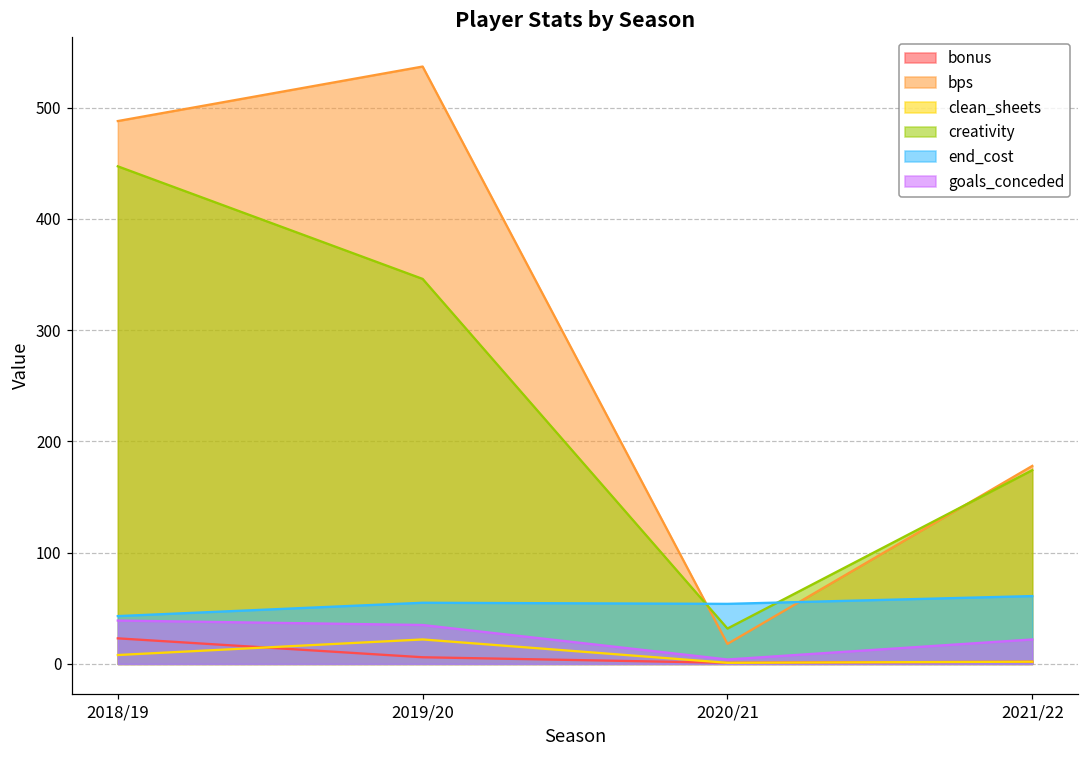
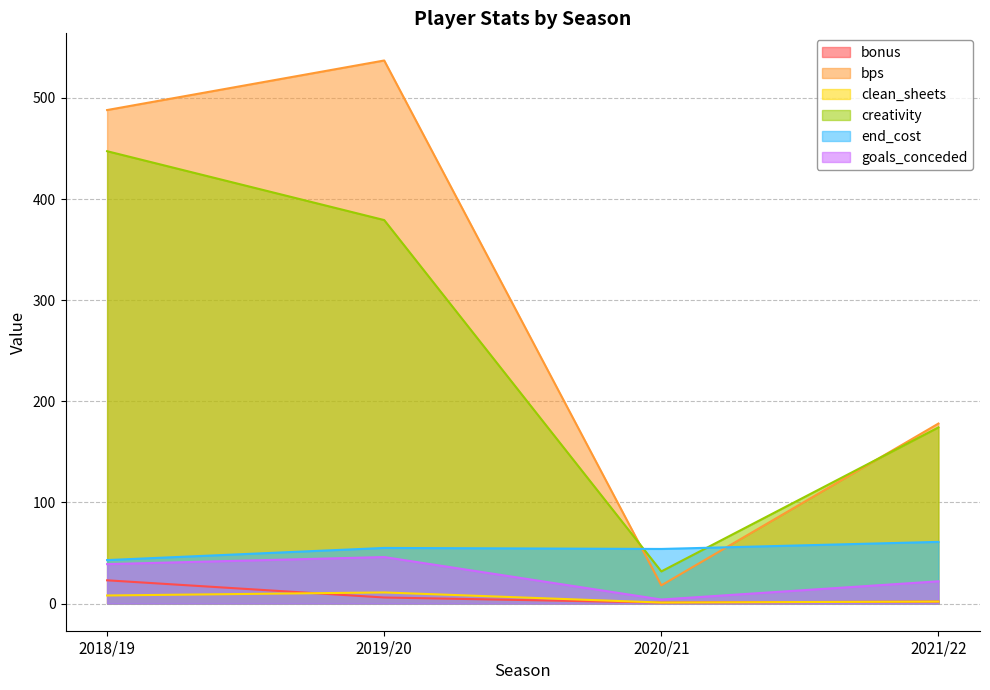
  {
    "bonus": {
      "2018/19": 23,
      "2019/20": 6
    },
    "bps": {
      "2018/19": 488,
      "2019/20": 537,
      "2020/21": 18,
      "2021/22": 178
    },
    "clean_sheets": {
      "2018/19": 8,
-     "2019/20": 22
+     "2019/20": 11
    },
    "creativity": {
      "2018/19": 447,
-     "2019/20": 346,
+     "2019/20": 379,
      "2020/21": 32,
      "2021/22": 174
    },
    "end_cost": {
      "2018/19": 43,
      "2019/20": 55,
      "2020/21": 54,
      "2021/22": 61
    },
    "goals_conceded": {
      "2018/19": 39,
-     "2019/20": 35,
+     "2019/20": 46,
      "2020/21": 4,
      "2021/22": 22
    }
  }
